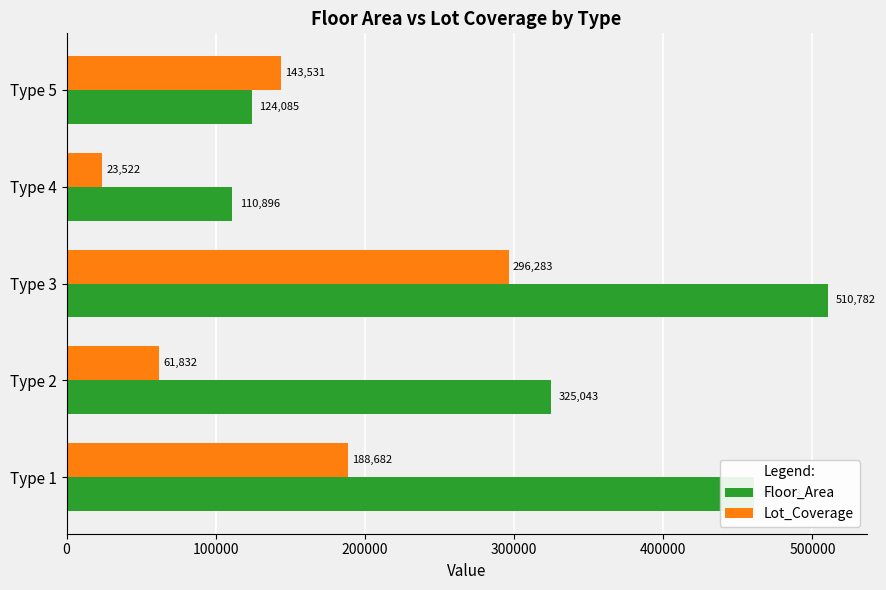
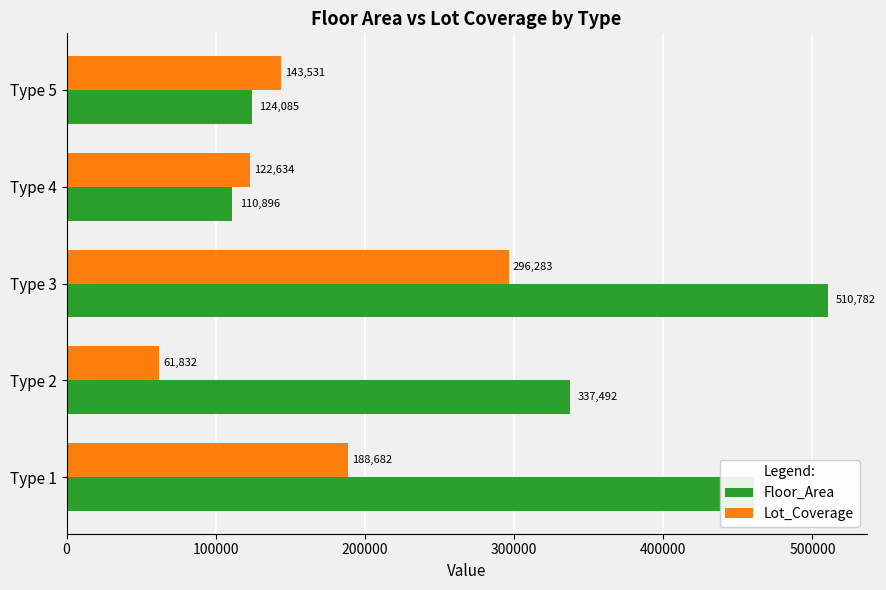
  {
    "Floor_Area": {
      "Type 5": "124,085",
      "Type 4": "110,896",
      "Type 3": "510,782",
-     "Type 2": "325,043"
+     "Type 2": "337,492"
    },
    "Lot_Coverage": {
      "Type 5": "143,531",
-     "Type 4": "23,522",
+     "Type 4": "122,634",
      "Type 3": "296,283",
      "Type 2": "61,832",
      "Type 1": "188,682"
    }
  }
